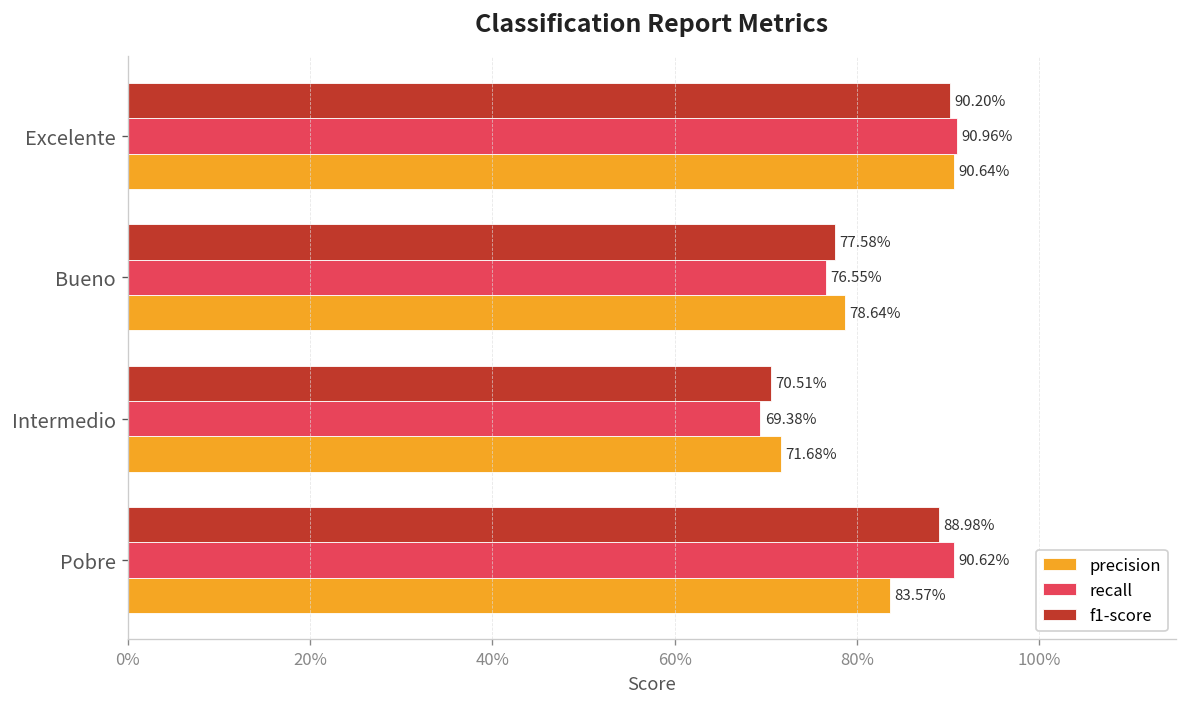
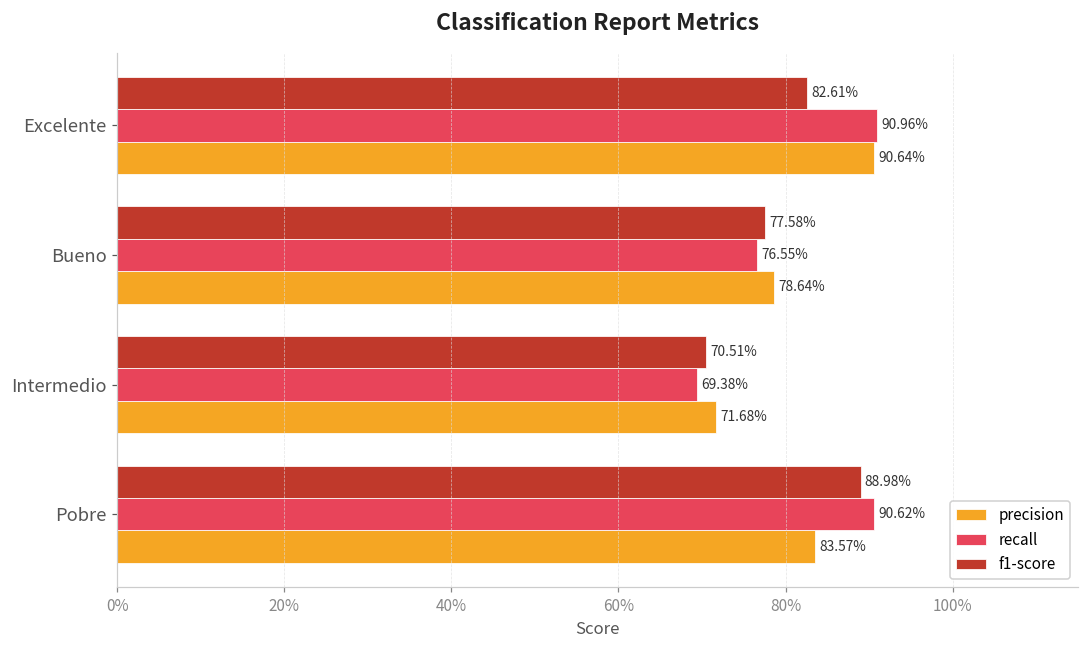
  {
    "precision": {
      "Excelente": "90.64%",
      "Bueno": "78.64%",
      "Intermedio": "71.68%",
      "Pobre": "83.57%"
    },
    "recall": {
      "Excelente": "90.96%",
      "Bueno": "76.55%",
      "Intermedio": "69.38%",
      "Pobre": "90.62%"
    },
    "f1-score": {
-     "Excelente": "90.20%",
+     "Excelente": "82.61%",
      "Bueno": "77.58%",
      "Intermedio": "70.51%",
      "Pobre": "88.98%"
    }
  }
